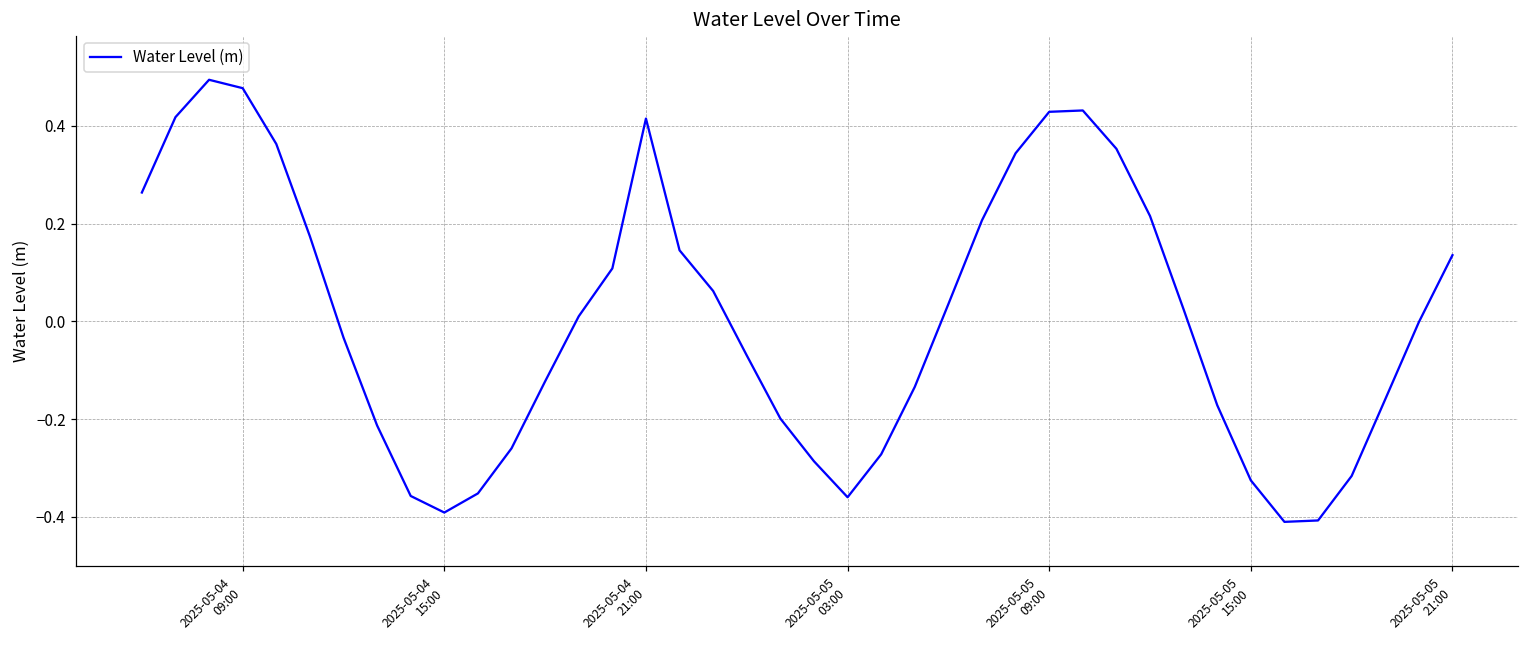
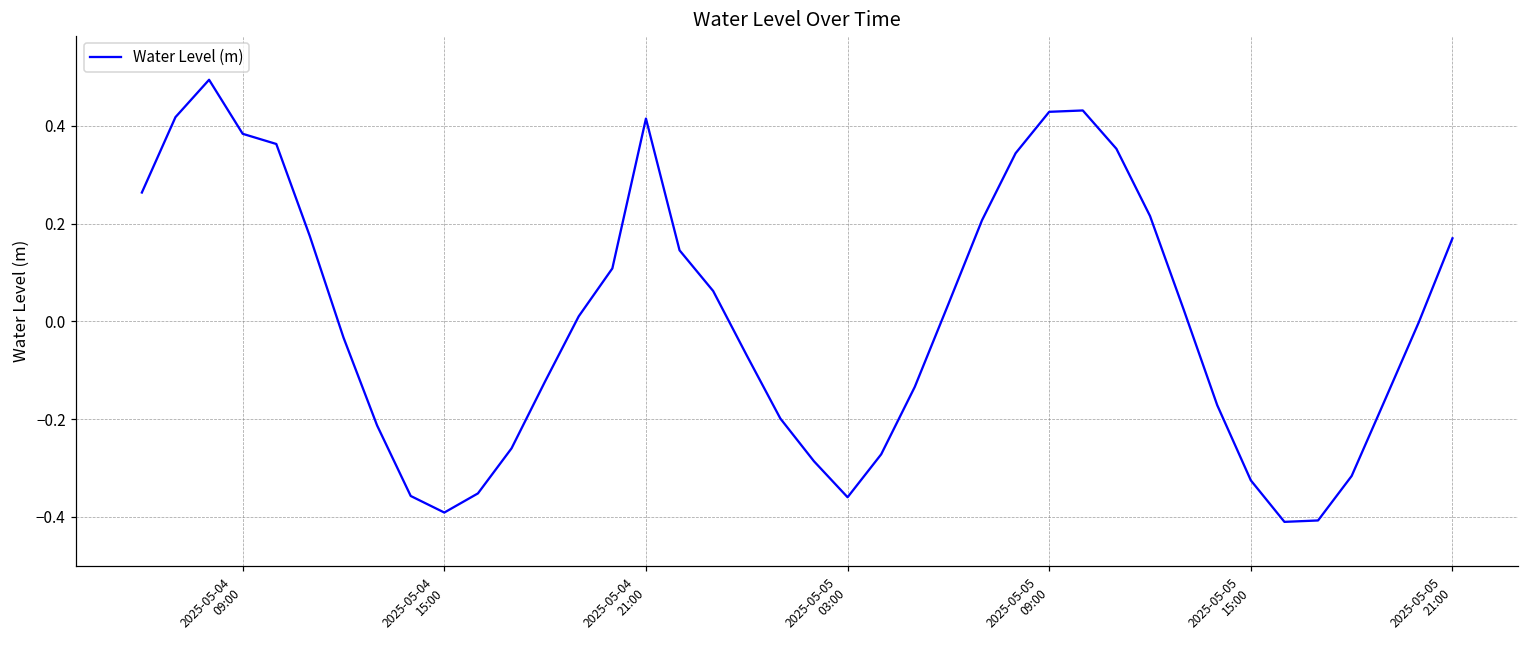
  {
-   "2025-05-04 09:00": 0.48,
+   "2025-05-04 09:00": 0.38,
    "2025-05-04 15:00": -0.39,
    "2025-05-04 21:00": 0.41,
    "2025-05-05 03:00": -0.36,
    "2025-05-05 09:00": 0.43,
    "2025-05-05 15:00": -0.33,
-   "2025-05-05 21:00": 0.14
+   "2025-05-05 21:00": 0.17
  }
